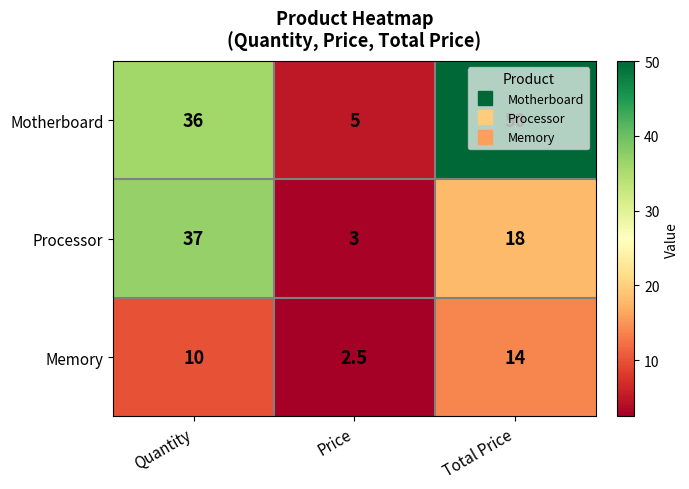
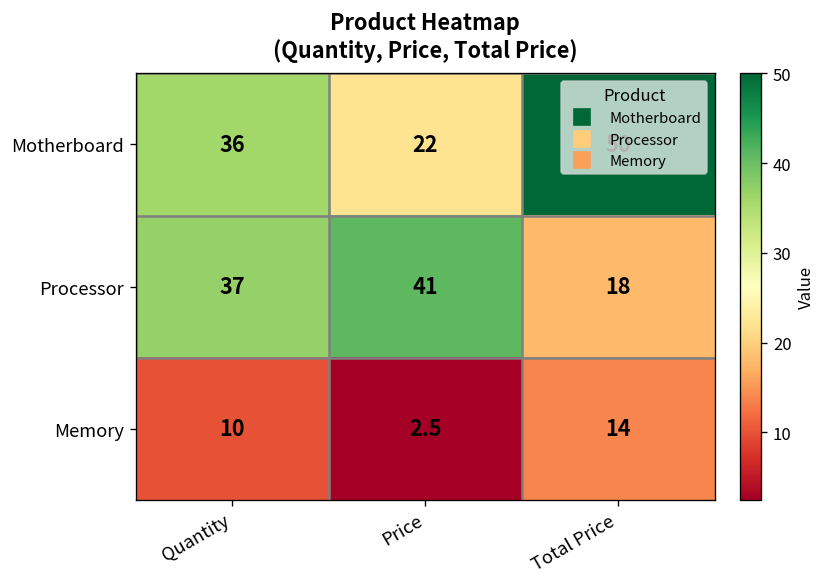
  {
    "Motherboard": {
      "Quantity": 36,
-     "Price": 5
+     "Price": 22
    },
    "Processor": {
      "Quantity": 37,
-     "Price": 3,
+     "Price": 41,
      "Total Price": 18
    },
    "Memory": {
      "Quantity": 10,
      "Price": 2.5,
      "Total Price": 14
    }
  }
